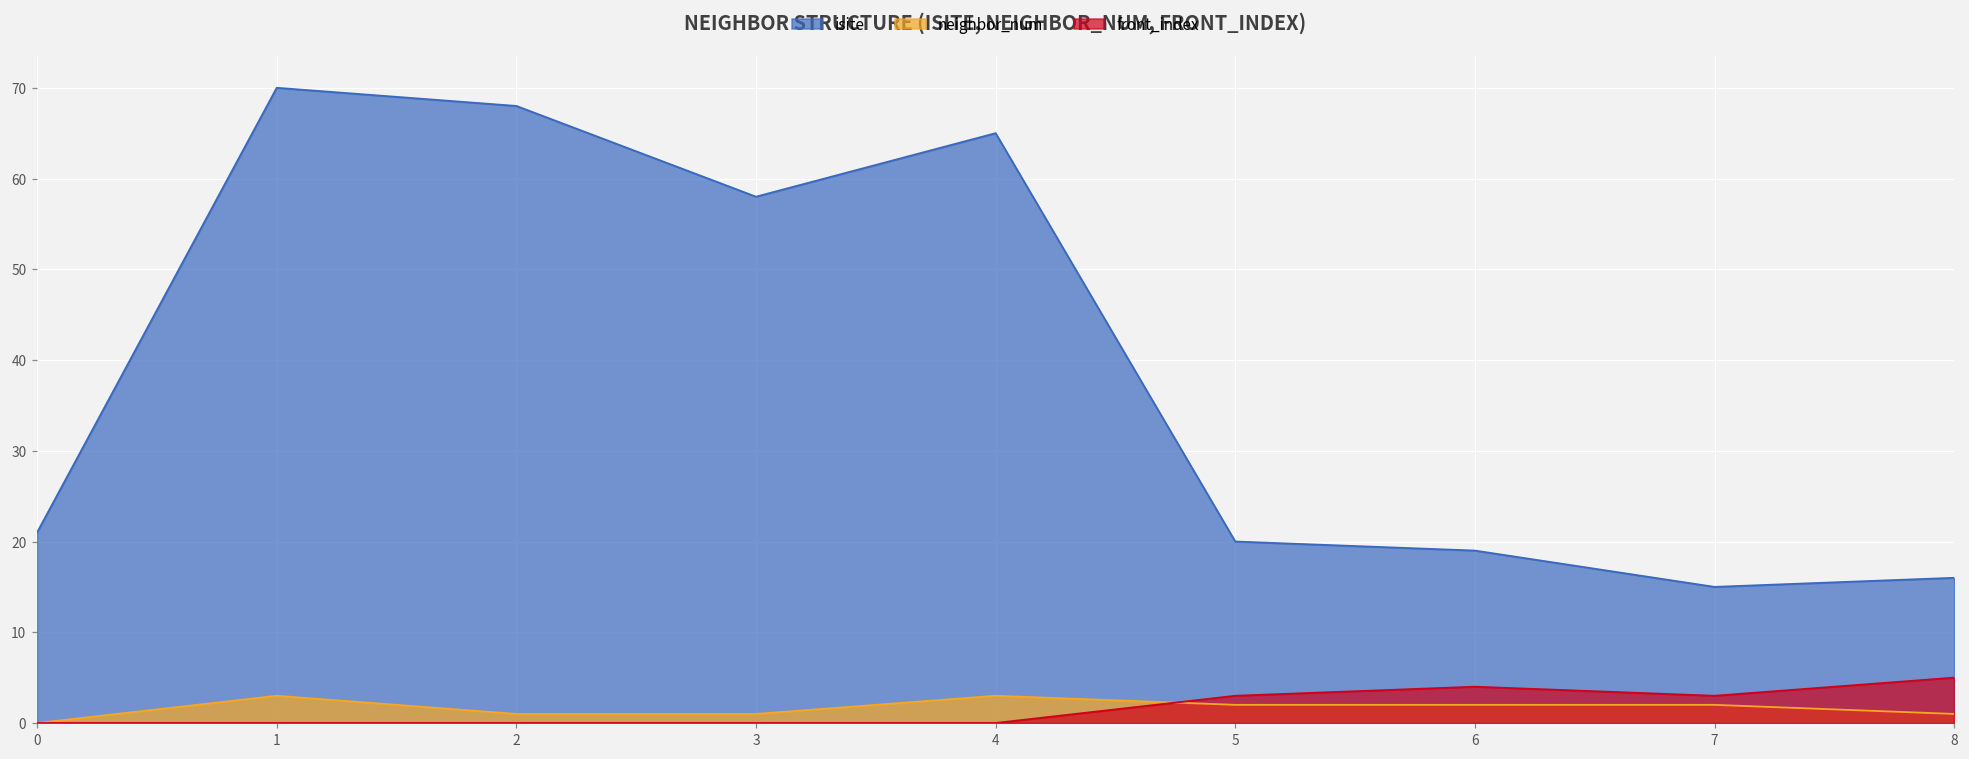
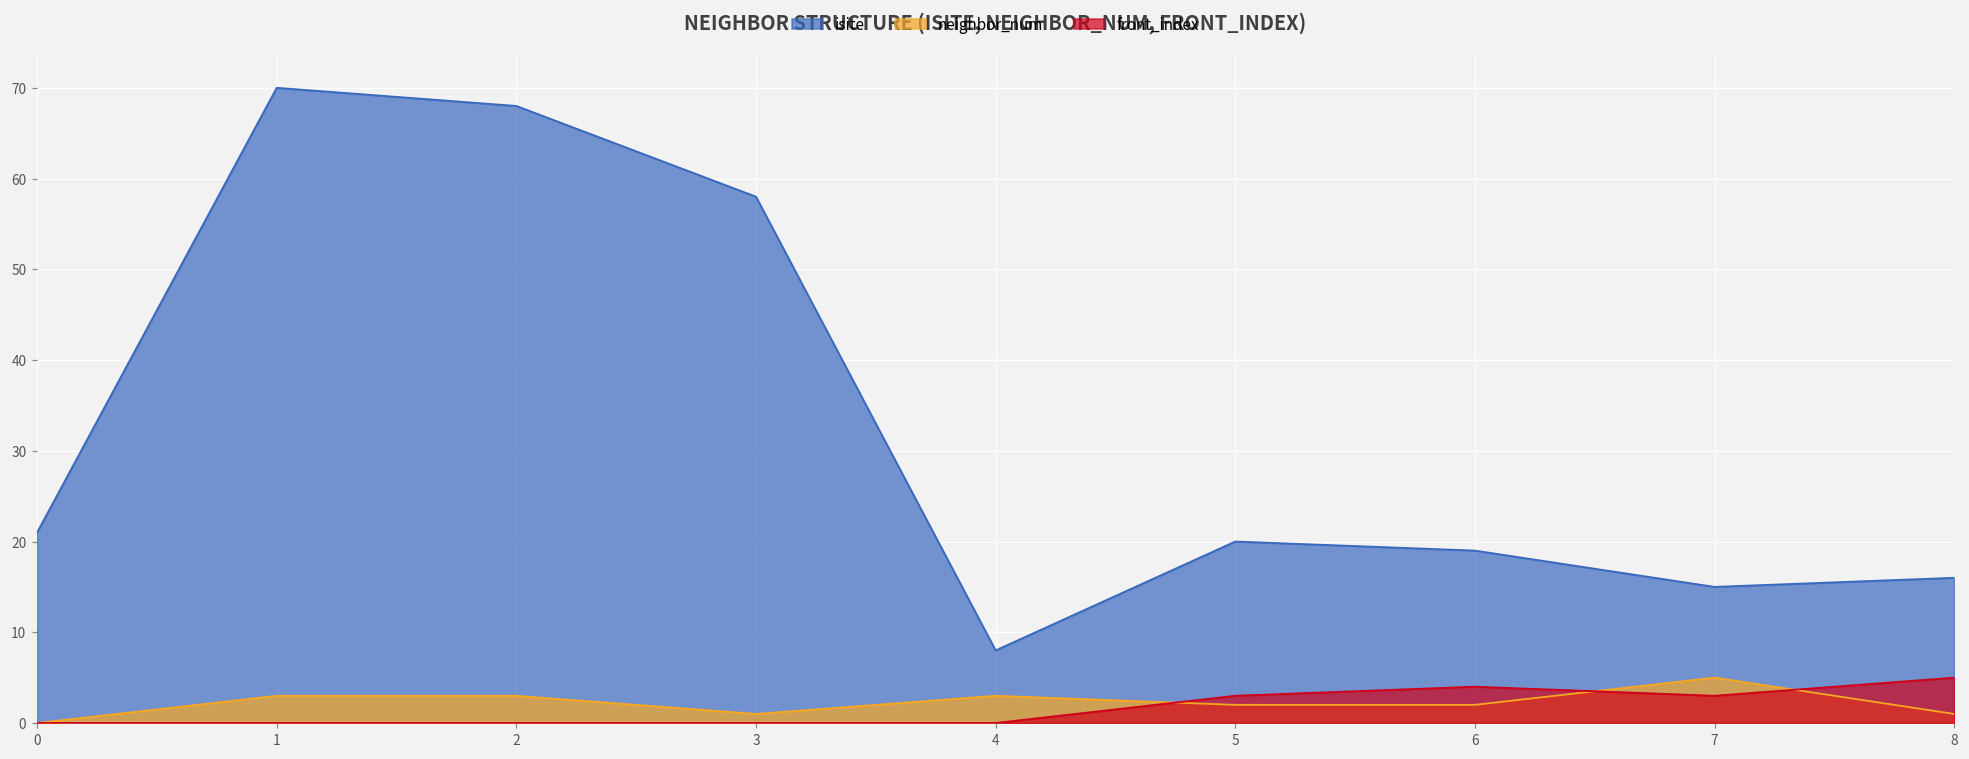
  {
    "isite": {
      "0": 21,
      "1": 70,
      "2": 68,
      "3": 58,
-     "4": 65,
+     "4": 8,
      "5": 20,
      "6": 19,
      "7": 15,
      "8": 16
    },
    "neighbor_num": {
      "1": 3,
-     "2": 1,
+     "2": 3,
      "3": 1,
      "4": 3,
      "5": 2,
      "6": 2,
-     "7": 2,
+     "7": 5,
      "8": 1
    },
    "front_index": {
      "1": 0,
      "2": 0,
      "3": 0,
      "4": 0,
      "5": 3,
      "6": 4,
      "7": 3,
      "8": 5
    }
  }
